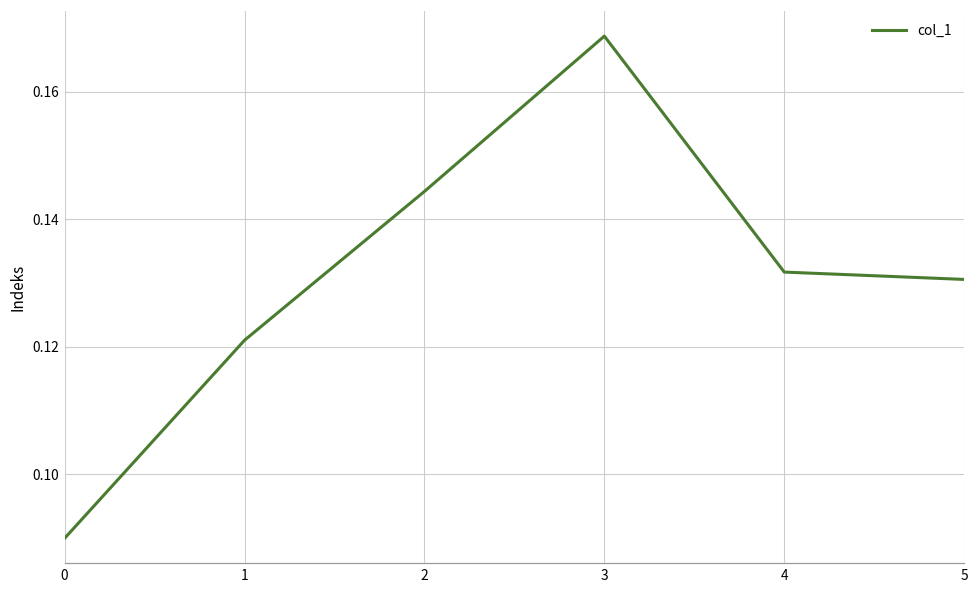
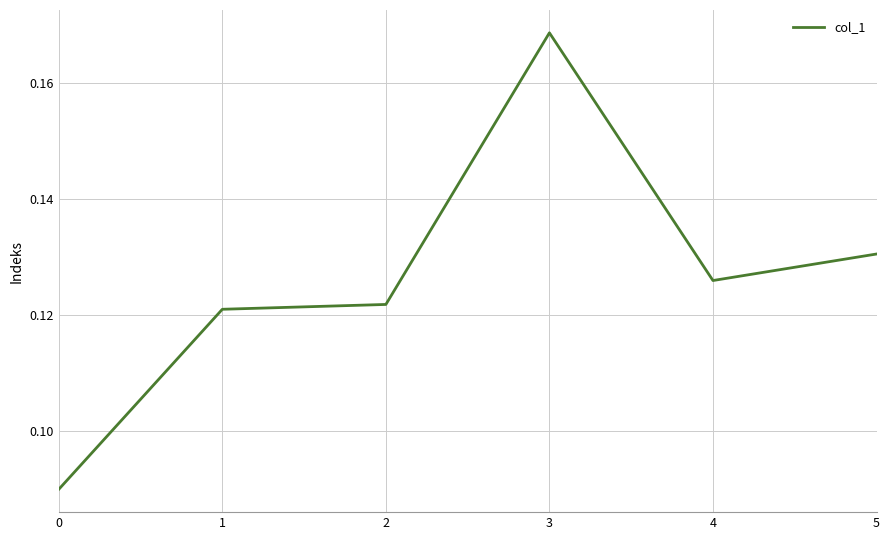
  {
    "0": 0.090,
    "1": 0.121,
-   "2": 0.144,
+   "2": 0.122,
    "3": 0.169,
-   "4": 0.132,
+   "4": 0.126,
    "5": 0.131
  }
